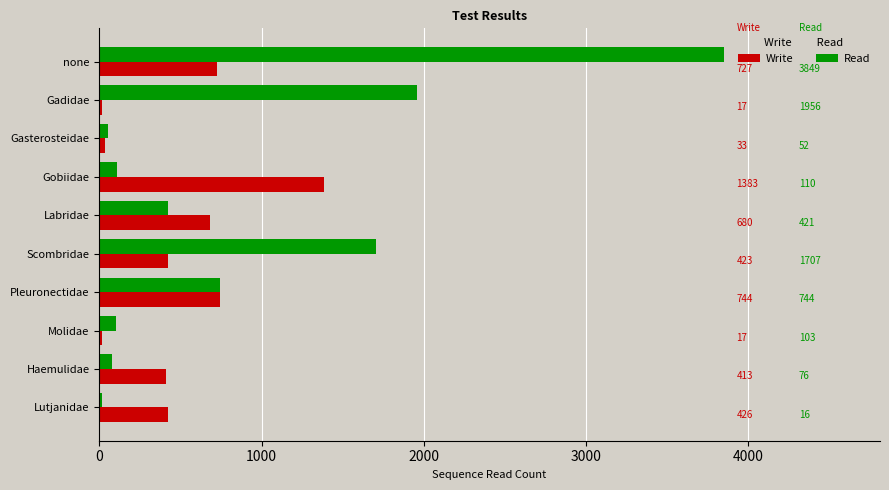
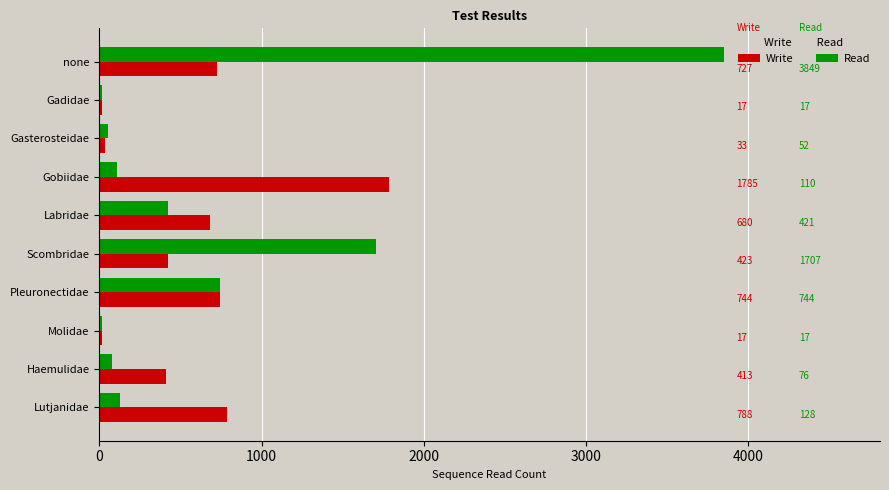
  {
    "Write": {
-     "Gobiidae": 1383,
-     "Lutjanidae": 426
+     "Gobiidae": 1785,
+     "Lutjanidae": 788
    },
    "Read": {
-     "Gadidae": 1956,
-     "Molidae": 103,
-     "Lutjanidae": 16
+     "Gadidae": 17,
+     "Molidae": 17,
+     "Lutjanidae": 128
    }
  }
